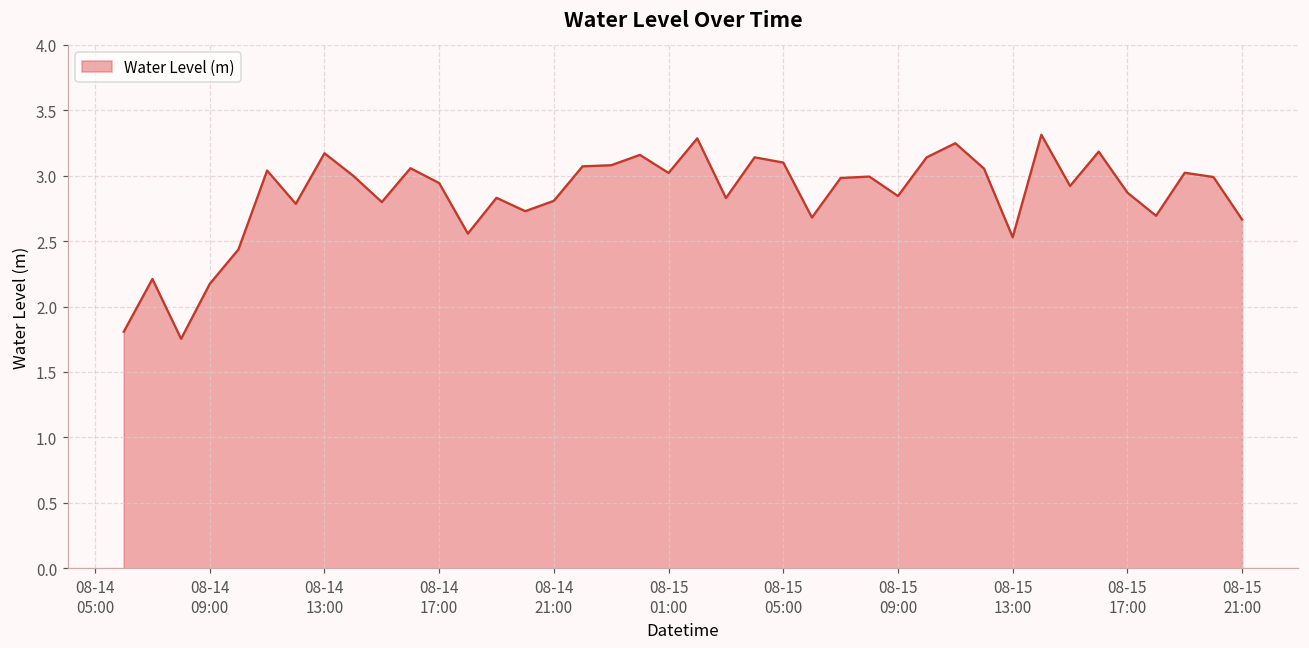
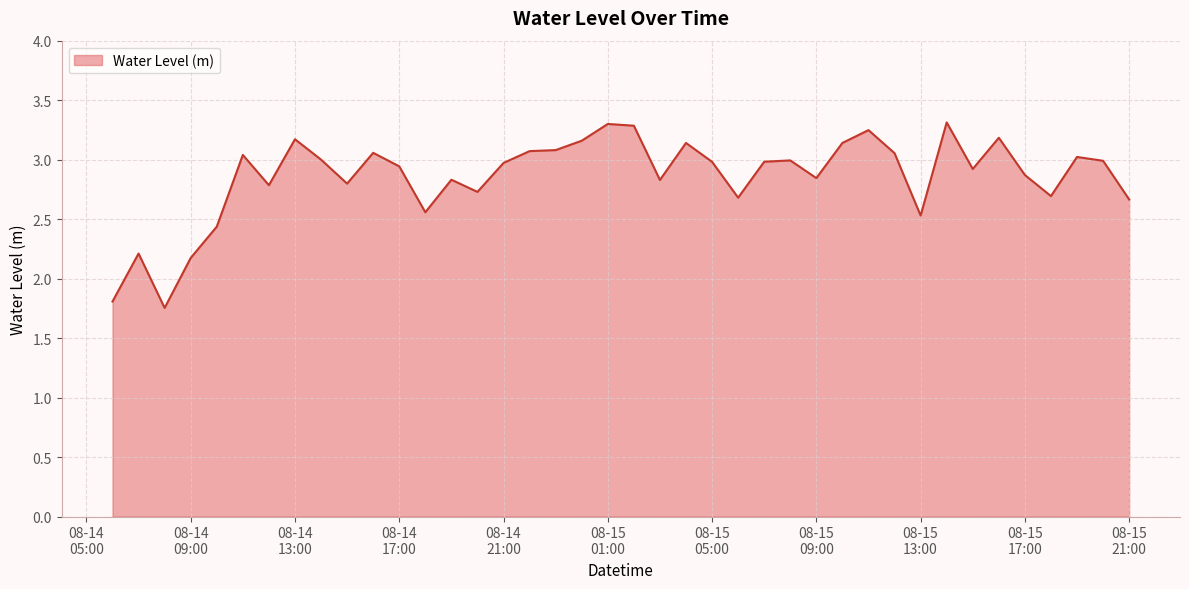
  {
    "08-14 09:00": 2.17,
    "08-14 13:00": 3.17,
    "08-14 17:00": 2.94,
-   "08-14 21:00": 2.81,
-   "08-15 01:00": 3.02,
-   "08-15 05:00": 3.10,
+   "08-14 21:00": 2.97,
+   "08-15 01:00": 3.30,
+   "08-15 05:00": 2.98,
    "08-15 09:00": 2.84,
    "08-15 13:00": 2.53,
    "08-15 17:00": 2.87,
    "08-15 21:00": 2.66
  }
